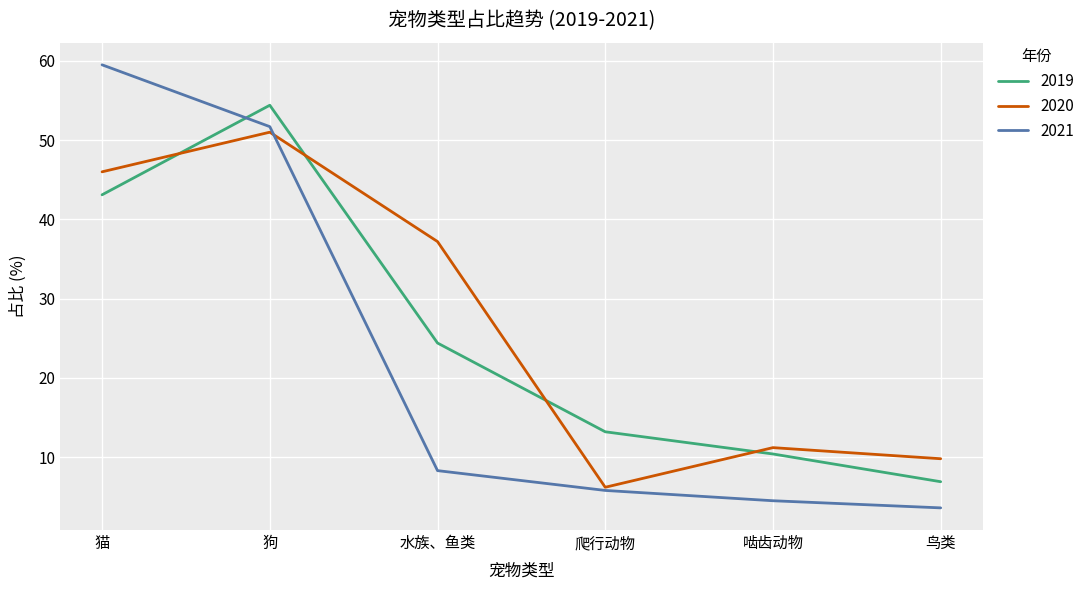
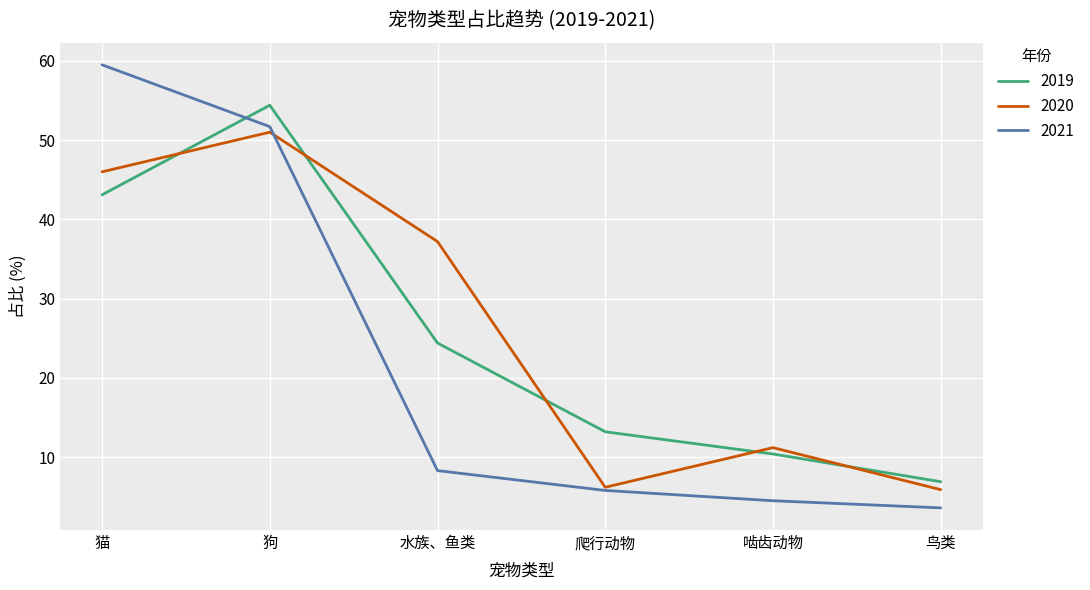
  {
    "2019": {
      "猫": 43,
      "狗": 54,
      "水族、鱼类": 24,
      "爬行动物": 13,
      "啮齿动物": 10,
      "鸟类": 7
    },
    "2020": {
      "猫": 46,
      "狗": 51,
      "水族、鱼类": 37,
      "爬行动物": 6,
      "啮齿动物": 11,
-     "鸟类": 10
+     "鸟类": 6
    },
    "2021": {
      "猫": 60,
      "狗": 52,
      "水族、鱼类": 8,
      "爬行动物": 6,
      "啮齿动物": 5,
      "鸟类": 4
    }
  }
